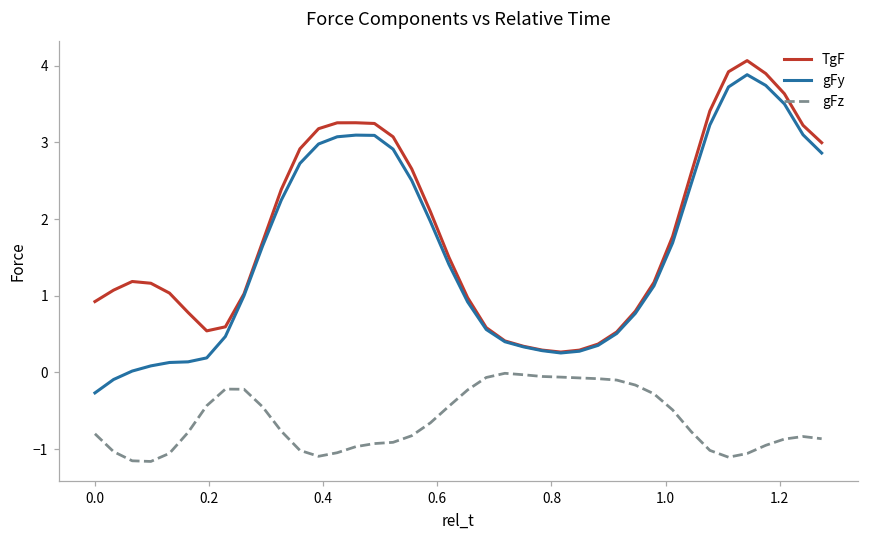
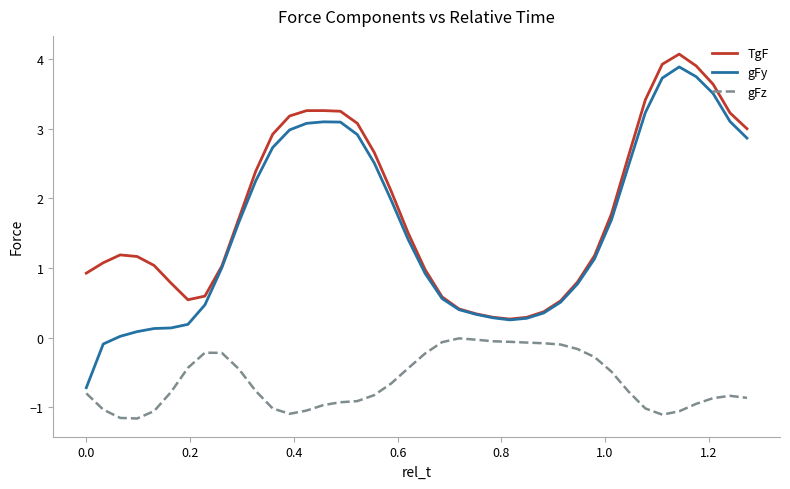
  {
    "TgF": {
      "0.0": 0.9
    },
    "gFy": {
-     "0.0": -0.3
+     "0.0": -0.7
    },
    "gFz": {
      "0.0": -0.8
    }
  }
